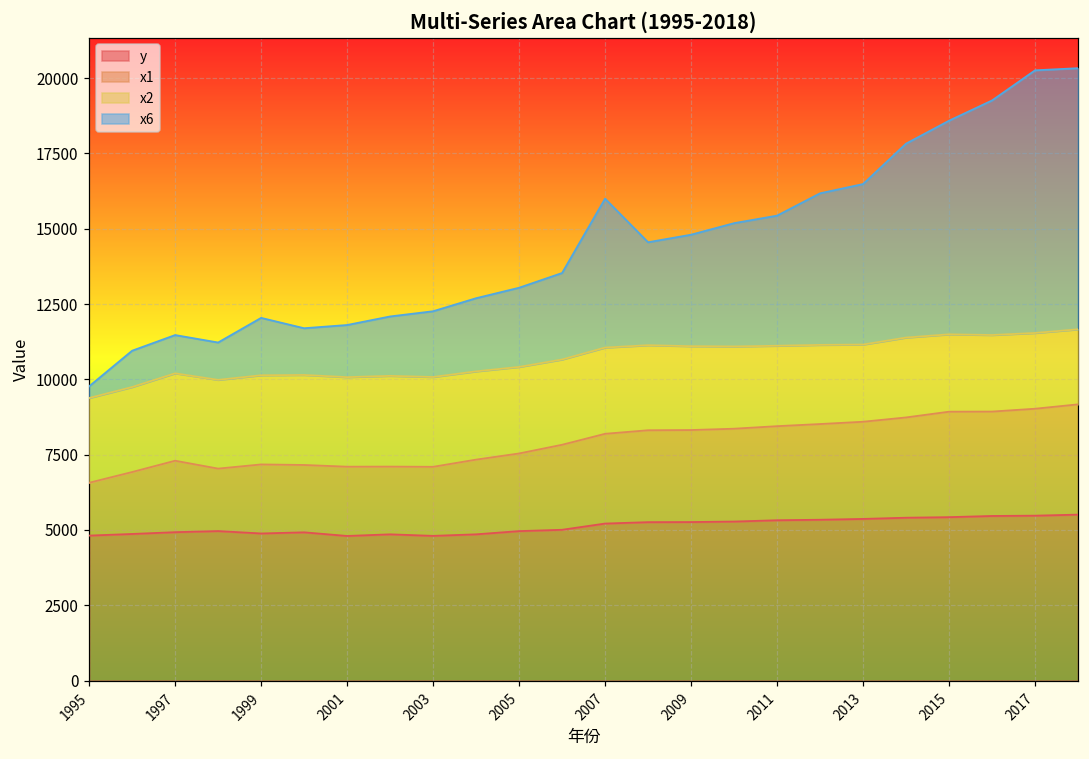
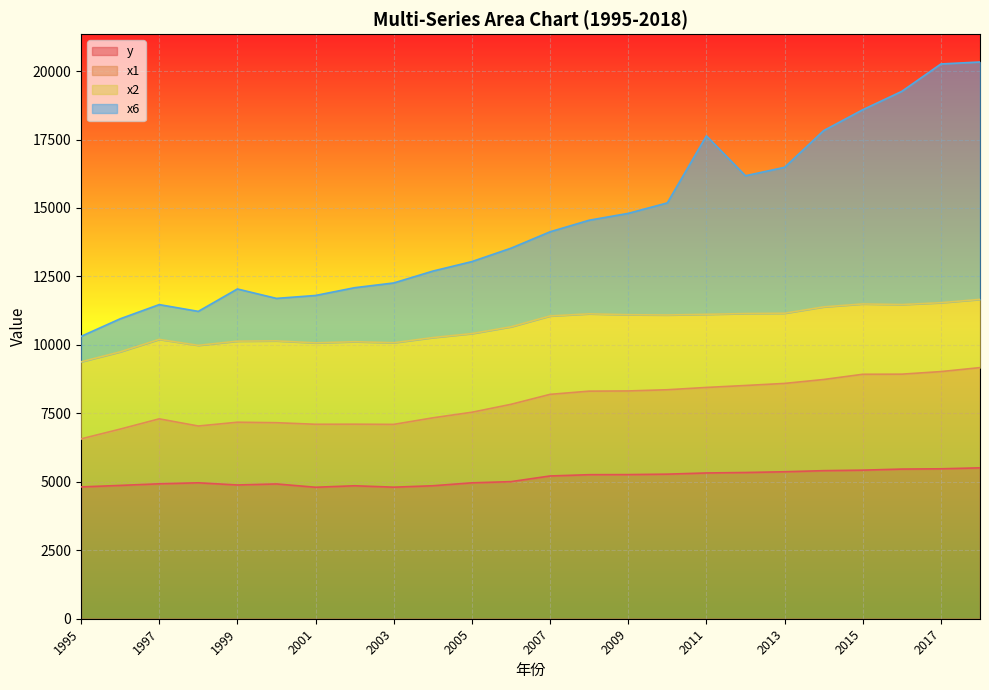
  {
    "x6": {
-     "1995": 400,
+     "1995": 900,
      "1997": 1300,
      "1999": 1900,
      "2001": 1700,
      "2003": 2200,
      "2005": 2600,
-     "2007": 4900,
+     "2007": 3100,
      "2009": 3700,
-     "2011": 4300,
+     "2011": 6500,
      "2013": 5300,
      "2015": 7100,
      "2017": 8700
    }
  }
